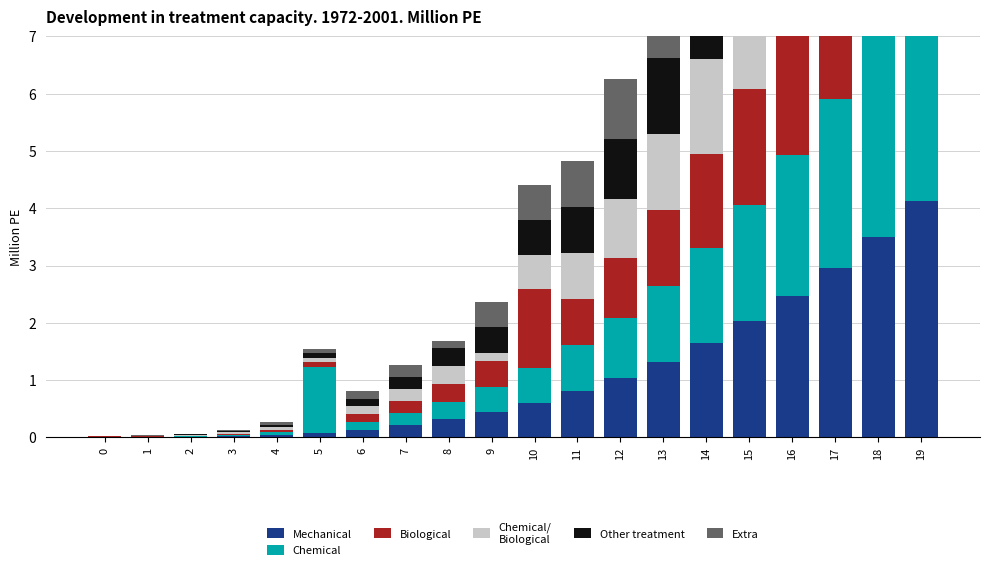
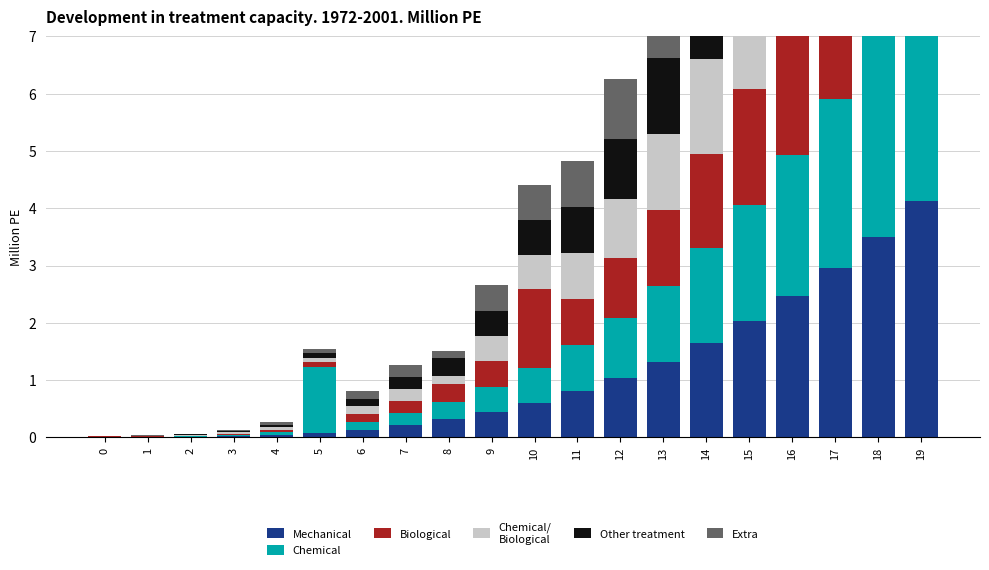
  {
    "Mechanical": {
      "5": 0.1,
      "6": 0.1,
      "7": 0.2,
      "8": 0.3,
      "9": 0.4,
      "10": 0.6,
      "11": 0.8,
      "12": 1.0,
      "13": 1.3,
      "14": 1.7,
      "15": 2.0,
      "16": 2.5,
      "17": 3.0,
      "18": 3.5,
      "19": 4.1
    },
    "Chemical": {
      "5": 1.1,
      "6": 0.1,
      "7": 0.2,
      "8": 0.3,
      "9": 0.4,
      "10": 0.6,
      "11": 0.8,
      "12": 1.0,
      "13": 1.3,
      "14": 1.7,
      "15": 2.0,
      "16": 2.5,
      "17": 3.0,
      "18": 3.5
    },
    "Biological": {
      "5": 0.1,
      "6": 0.1,
      "7": 0.2,
      "8": 0.3,
      "9": 0.4,
      "10": 1.4,
      "11": 0.8,
      "12": 1.0,
      "13": 1.3,
      "14": 1.7,
      "15": 2.0
    },
    "Chemical/ Biological": {
      "5": 0.1,
      "6": 0.1,
      "7": 0.2,
-     "8": 0.3,
-     "9": 0.1,
+     "8": 0.1,
+     "9": 0.4,
      "10": 0.6,
      "11": 0.8,
      "12": 1.0,
      "13": 1.3,
      "14": 1.7
    },
    "Other treatment": {
      "5": 0.1,
      "6": 0.1,
      "7": 0.2,
      "8": 0.3,
      "9": 0.4,
      "10": 0.6,
      "11": 0.8,
      "12": 1.0,
      "13": 1.3
    },
    "Extra": {
      "5": 0.1,
      "6": 0.1,
      "7": 0.2,
      "8": 0.1,
      "9": 0.4,
      "10": 0.6,
      "11": 0.8,
      "12": 1.0
    }
  }
